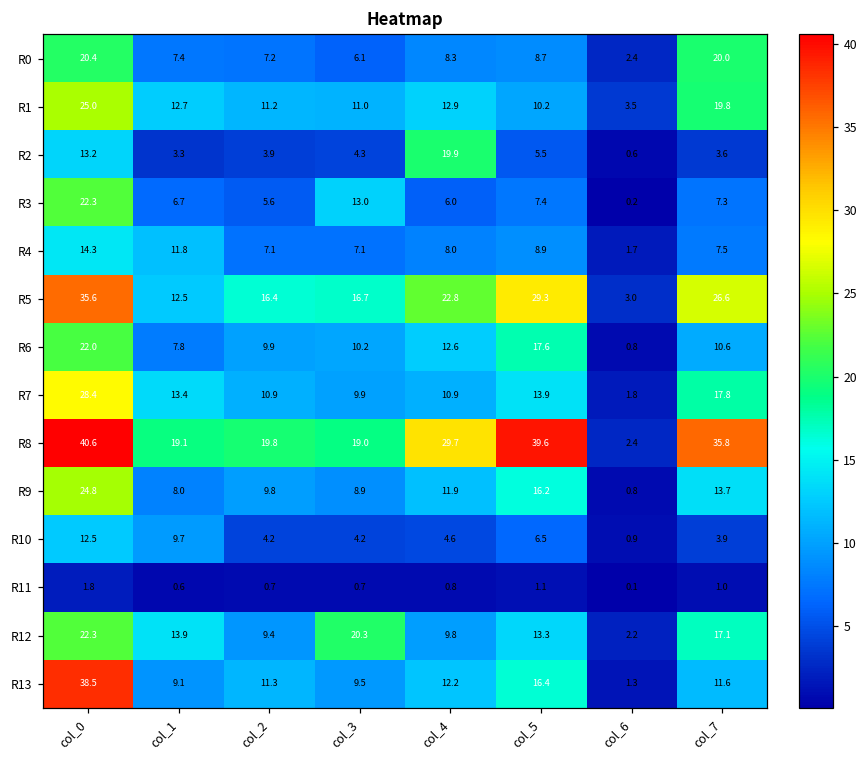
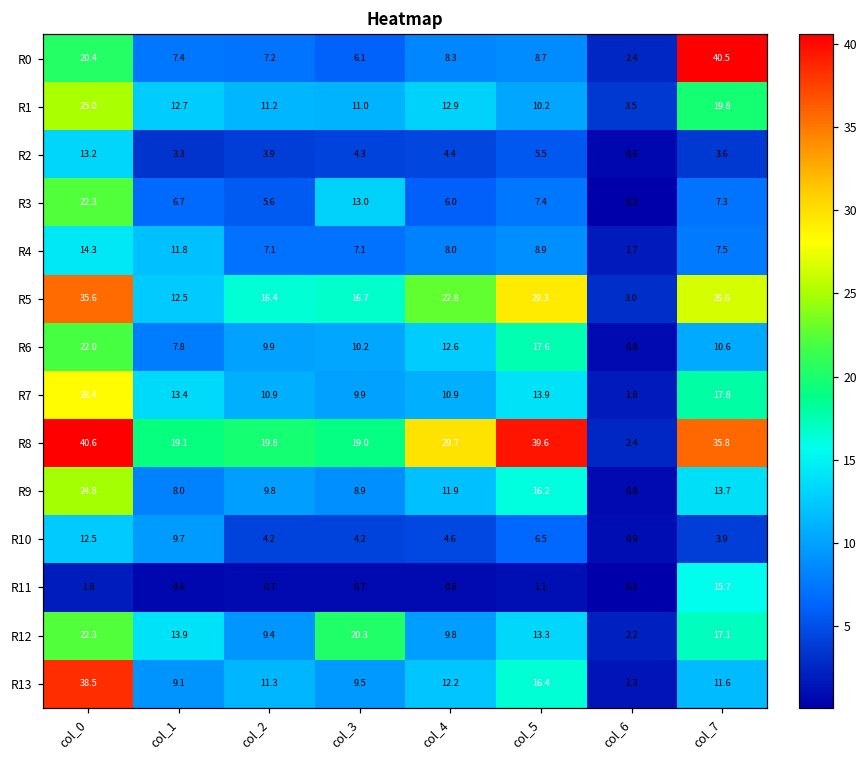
  {
    "R0": {
      "col_0": 20.4,
      "col_1": 7.4,
      "col_2": 7.2,
      "col_3": 6.1,
      "col_4": 8.3,
      "col_5": 8.7,
      "col_6": 2.4,
-     "col_7": 20.0
+     "col_7": 40.5
    },
    "R1": {
      "col_0": 25.0,
      "col_1": 12.7,
      "col_2": 11.2,
      "col_3": 11.0,
      "col_4": 12.9,
      "col_5": 10.2,
      "col_6": 3.5,
      "col_7": 19.8
    },
    "R2": {
      "col_0": 13.2,
      "col_1": 3.3,
      "col_2": 3.9,
      "col_3": 4.3,
-     "col_4": 19.9,
+     "col_4": 4.4,
      "col_5": 5.5,
      "col_6": 0.6,
      "col_7": 3.6
    },
    "R3": {
      "col_0": 22.3,
      "col_1": 6.7,
      "col_2": 5.6,
      "col_3": 13.0,
      "col_4": 6.0,
      "col_5": 7.4,
      "col_6": 0.2,
      "col_7": 7.3
    },
    "R4": {
      "col_0": 14.3,
      "col_1": 11.8,
      "col_2": 7.1,
      "col_3": 7.1,
      "col_4": 8.0,
      "col_5": 8.9,
      "col_6": 1.7,
      "col_7": 7.5
    },
    "R5": {
      "col_0": 35.6,
      "col_1": 12.5,
      "col_2": 16.4,
      "col_3": 16.7,
      "col_4": 22.8,
      "col_5": 29.3,
      "col_6": 3.0,
      "col_7": 26.6
    },
    "R6": {
      "col_0": 22.0,
      "col_1": 7.8,
      "col_2": 9.9,
      "col_3": 10.2,
      "col_4": 12.6,
      "col_5": 17.6,
      "col_6": 0.8,
      "col_7": 10.6
    },
    "R7": {
      "col_0": 28.4,
      "col_1": 13.4,
      "col_2": 10.9,
      "col_3": 9.9,
      "col_4": 10.9,
      "col_5": 13.9,
      "col_6": 1.8,
      "col_7": 17.8
    },
    "R8": {
      "col_0": 40.6,
      "col_1": 19.1,
      "col_2": 19.8,
      "col_3": 19.0,
      "col_4": 29.7,
      "col_5": 39.6,
      "col_6": 2.4,
      "col_7": 35.8
    },
    "R9": {
      "col_0": 24.8,
      "col_1": 8.0,
      "col_2": 9.8,
      "col_3": 8.9,
      "col_4": 11.9,
      "col_5": 16.2,
      "col_6": 0.8,
      "col_7": 13.7
    },
    "R10": {
      "col_0": 12.5,
      "col_1": 9.7,
      "col_2": 4.2,
      "col_3": 4.2,
      "col_4": 4.6,
      "col_5": 6.5,
      "col_6": 0.9,
      "col_7": 3.9
    },
    "R11": {
      "col_0": 1.8,
      "col_1": 0.6,
      "col_2": 0.7,
      "col_3": 0.7,
      "col_4": 0.8,
      "col_5": 1.1,
      "col_6": 0.1,
-     "col_7": 1.0
+     "col_7": 15.7
    },
    "R12": {
      "col_0": 22.3,
      "col_1": 13.9,
      "col_2": 9.4,
      "col_3": 20.3,
      "col_4": 9.8,
      "col_5": 13.3,
      "col_6": 2.2,
      "col_7": 17.1
    },
    "R13": {
      "col_0": 38.5,
      "col_1": 9.1,
      "col_2": 11.3,
      "col_3": 9.5,
      "col_4": 12.2,
      "col_5": 16.4,
      "col_6": 1.3,
      "col_7": 11.6
    }
  }
